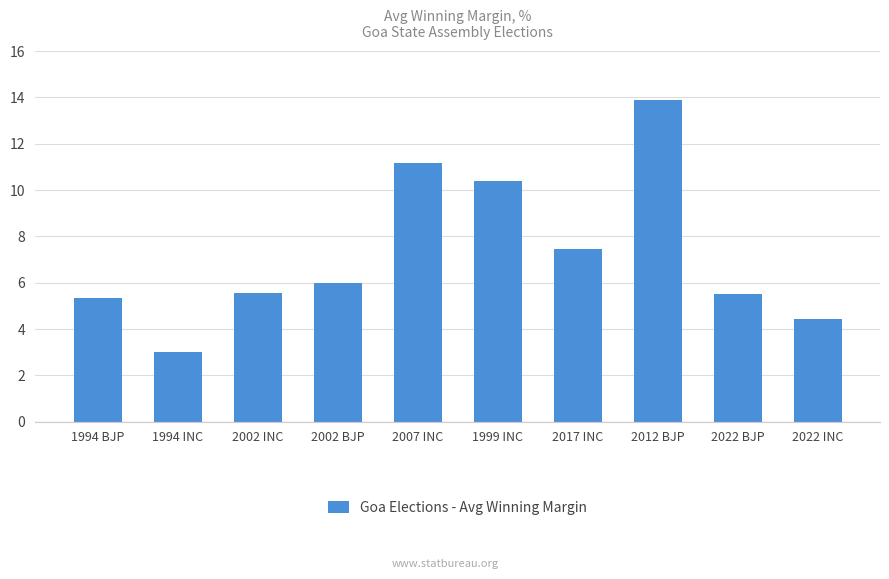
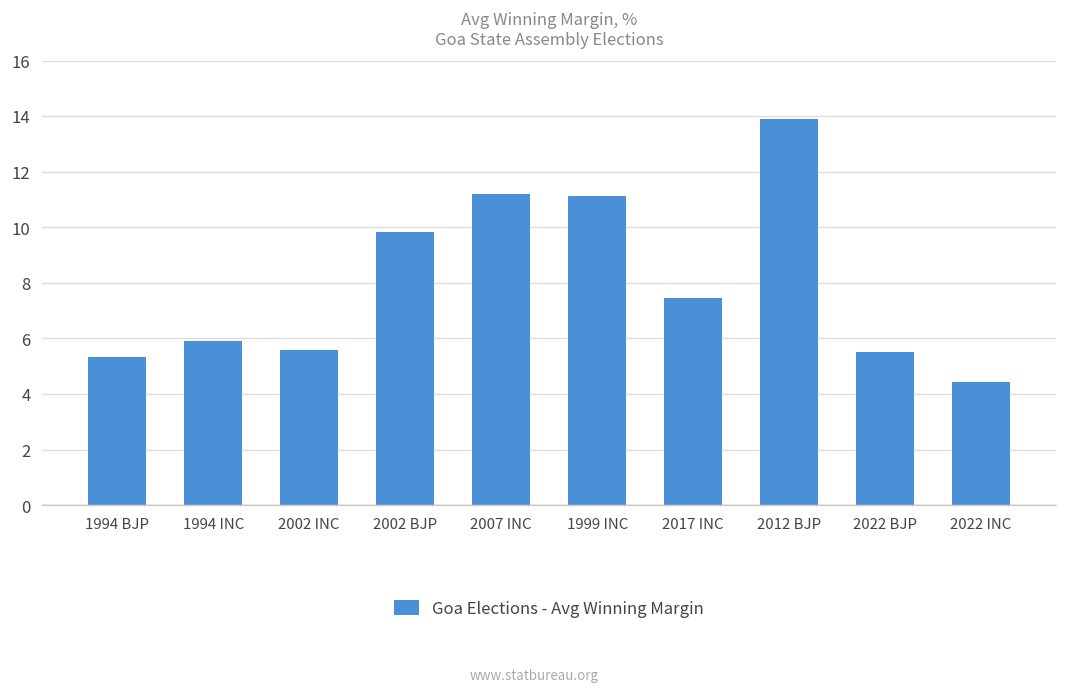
  {
    "1994 BJP": 5.3,
-   "1994 INC": 3.0,
+   "1994 INC": 5.9,
    "2002 INC": 5.6,
-   "2002 BJP": 6.0,
+   "2002 BJP": 9.8,
    "2007 INC": 11.2,
-   "1999 INC": 10.4,
+   "1999 INC": 11.1,
    "2017 INC": 7.5,
    "2012 BJP": 13.9,
    "2022 BJP": 5.5,
    "2022 INC": 4.4
  }
